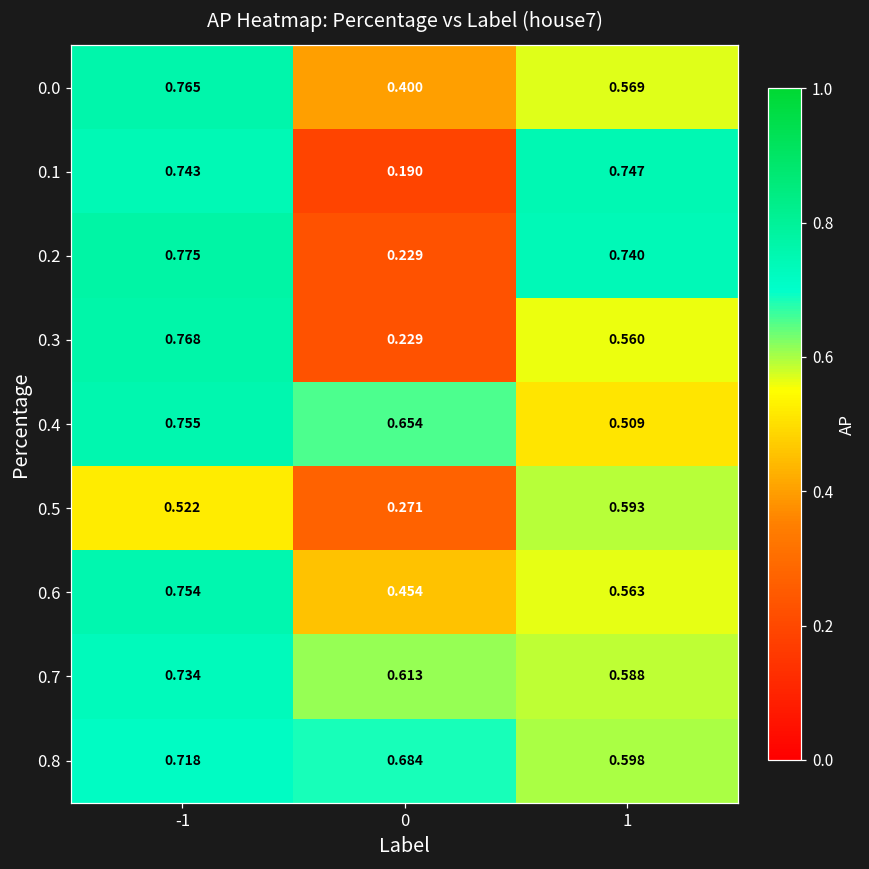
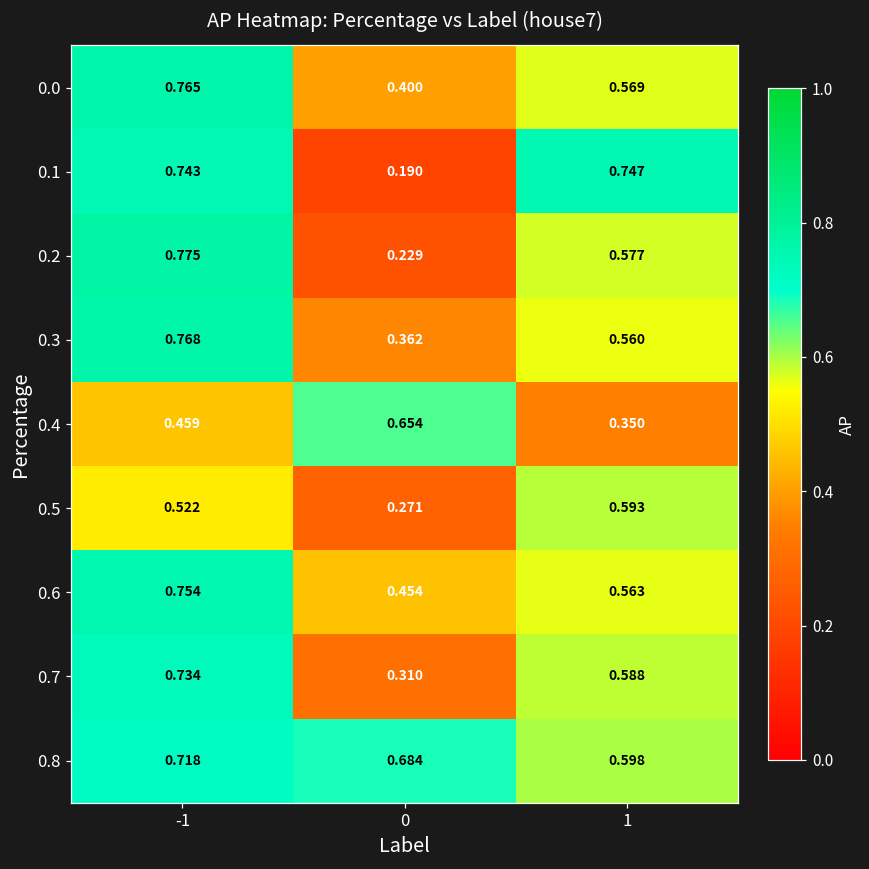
  {
    "0.0": {
      "-1": 0.765,
      "0": 0.400,
      "1": 0.569
    },
    "0.1": {
      "-1": 0.743,
      "0": 0.190,
      "1": 0.747
    },
    "0.2": {
      "-1": 0.775,
      "0": 0.229,
-     "1": 0.740
+     "1": 0.577
    },
    "0.3": {
      "-1": 0.768,
-     "0": 0.229,
+     "0": 0.362,
      "1": 0.560
    },
    "0.4": {
-     "-1": 0.755,
+     "-1": 0.459,
      "0": 0.654,
-     "1": 0.509
+     "1": 0.350
    },
    "0.5": {
      "-1": 0.522,
      "0": 0.271,
      "1": 0.593
    },
    "0.6": {
      "-1": 0.754,
      "0": 0.454,
      "1": 0.563
    },
    "0.7": {
      "-1": 0.734,
-     "0": 0.613,
+     "0": 0.310,
      "1": 0.588
    },
    "0.8": {
      "-1": 0.718,
      "0": 0.684,
      "1": 0.598
    }
  }
